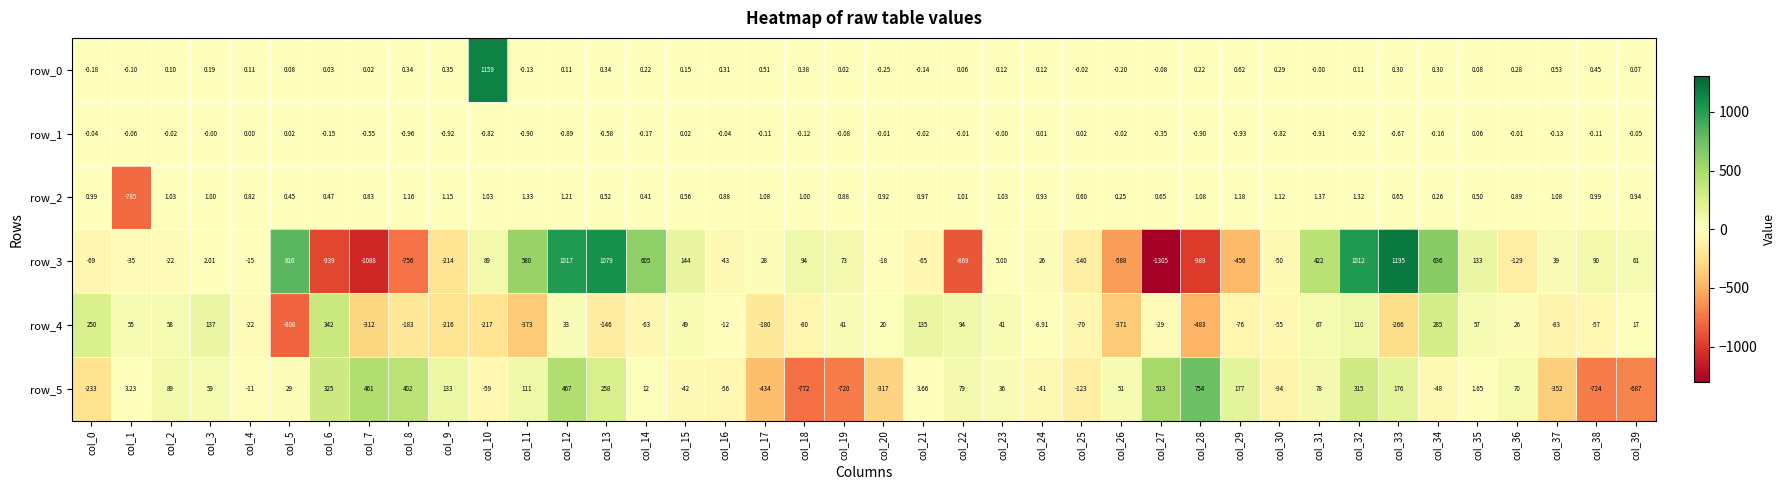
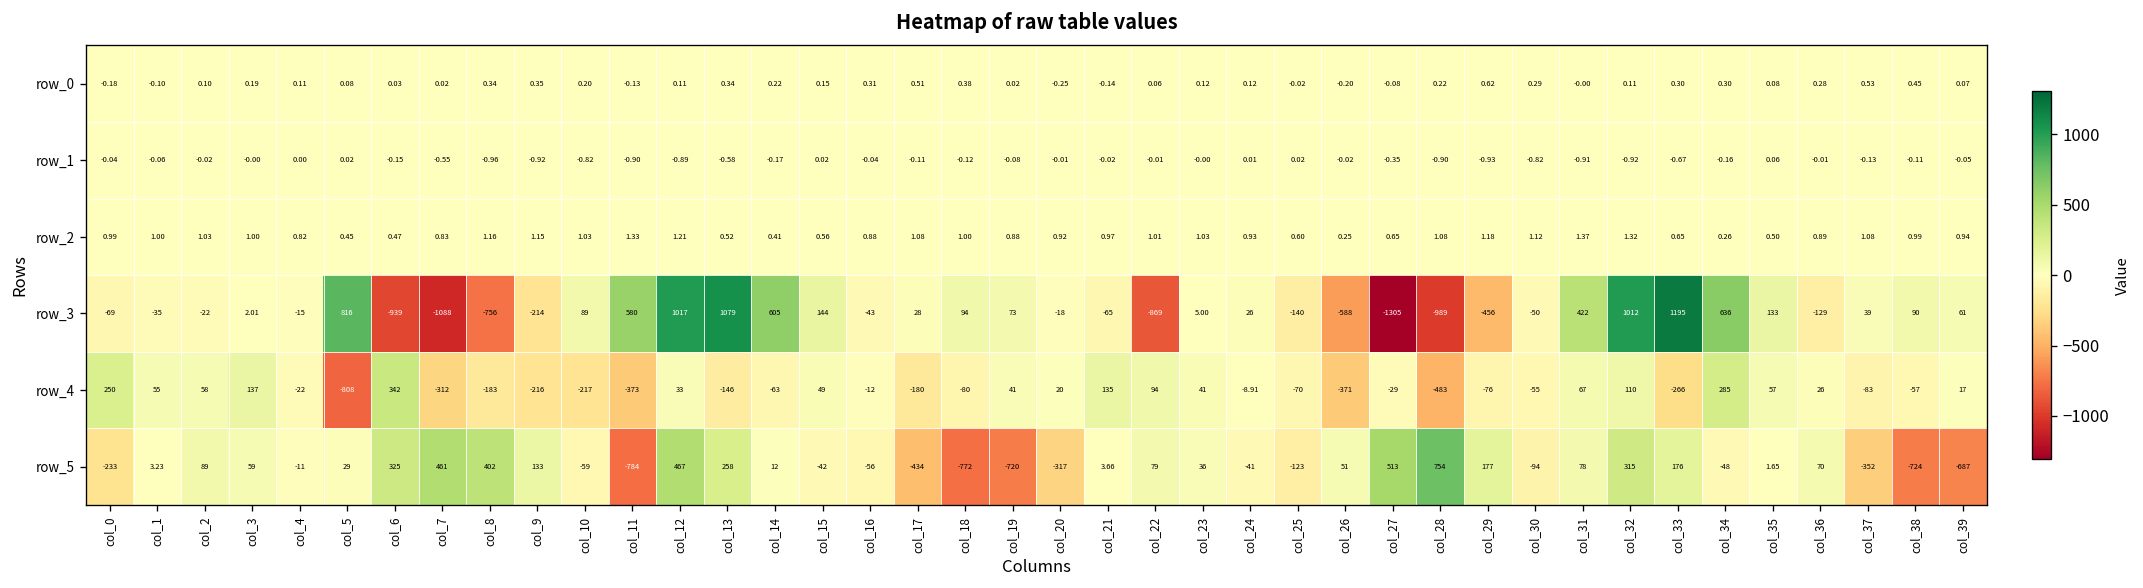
  {
    "row_0": {
      "col_0": -0.18,
      "col_1": -0.10,
      "col_2": 0.10,
      "col_3": 0.19,
      "col_4": 0.11,
      "col_5": 0.08,
      "col_6": 0.03,
      "col_7": 0.02,
      "col_8": 0.34,
      "col_9": 0.35,
-     "col_10": 1159,
+     "col_10": 0.20,
      "col_11": -0.13,
      "col_12": 0.11,
      "col_13": 0.34,
      "col_14": 0.22,
      "col_15": 0.15,
      "col_16": 0.31,
      "col_17": 0.51,
      "col_18": 0.38,
      "col_19": 0.02,
      "col_20": -0.25,
      "col_21": -0.14,
      "col_22": 0.06,
      "col_23": 0.12,
      "col_24": 0.12,
      "col_25": -0.02,
      "col_26": -0.20,
      "col_27": -0.08,
      "col_28": 0.22,
      "col_29": 0.62,
      "col_30": 0.29,
      "col_31": -0.00,
      "col_32": 0.11,
      "col_33": 0.30,
      "col_34": 0.30,
      "col_35": 0.08,
      "col_36": 0.28,
      "col_37": 0.53,
      "col_38": 0.45,
      "col_39": 0.07
    },
    "row_2": {
      "col_0": 0.99,
-     "col_1": -785,
+     "col_1": 1.00,
      "col_2": 1.03,
      "col_3": 1.00,
      "col_4": 0.82,
      "col_5": 0.45,
      "col_6": 0.47,
      "col_7": 0.83,
      "col_8": 1.16,
      "col_9": 1.15,
      "col_10": 1.03,
      "col_11": 1.33,
      "col_12": 1.21,
      "col_13": 0.52,
      "col_14": 0.41,
      "col_15": 0.56,
      "col_16": 0.88,
      "col_17": 1.08,
      "col_18": 1.00,
      "col_19": 0.88,
      "col_20": 0.92,
      "col_21": 0.97,
      "col_22": 1.01,
      "col_23": 1.03,
      "col_24": 0.93,
      "col_25": 0.60,
      "col_26": 0.25,
      "col_27": 0.65,
      "col_28": 1.08,
      "col_29": 1.18,
      "col_30": 1.12,
      "col_31": 1.37,
      "col_32": 1.32,
      "col_33": 0.65,
      "col_34": 0.26,
      "col_35": 0.50,
      "col_36": 0.89,
      "col_37": 1.08,
      "col_38": 0.99,
      "col_39": 0.94
    },
    "row_5": {
      "col_0": -233,
      "col_1": 3.23,
      "col_2": 89,
      "col_3": 59,
      "col_4": -11,
      "col_5": 29,
      "col_6": 325,
      "col_7": 461,
      "col_8": 402,
      "col_9": 133,
      "col_10": -59,
-     "col_11": 111,
+     "col_11": -784,
      "col_12": 467,
      "col_13": 258,
      "col_14": 12,
      "col_15": -42,
      "col_16": -56,
      "col_17": -434,
      "col_18": -772,
      "col_19": -720,
      "col_20": -317,
      "col_21": 3.66,
      "col_22": 79,
      "col_23": 36,
      "col_24": -41,
      "col_25": -123,
      "col_26": 51,
      "col_27": 513,
      "col_28": 754,
      "col_29": 177,
      "col_30": -94,
      "col_31": 78,
      "col_32": 315,
      "col_33": 176,
      "col_34": -48,
      "col_35": 1.65,
      "col_36": 70,
      "col_37": -352,
      "col_38": -724,
      "col_39": -687
    }
  }
